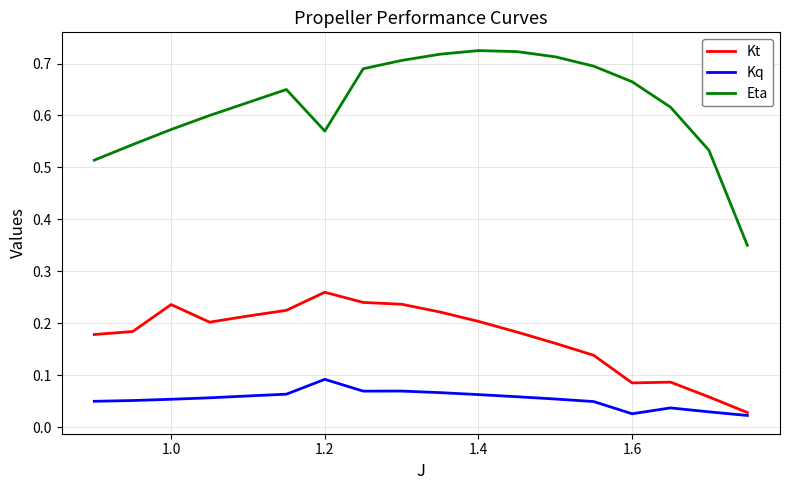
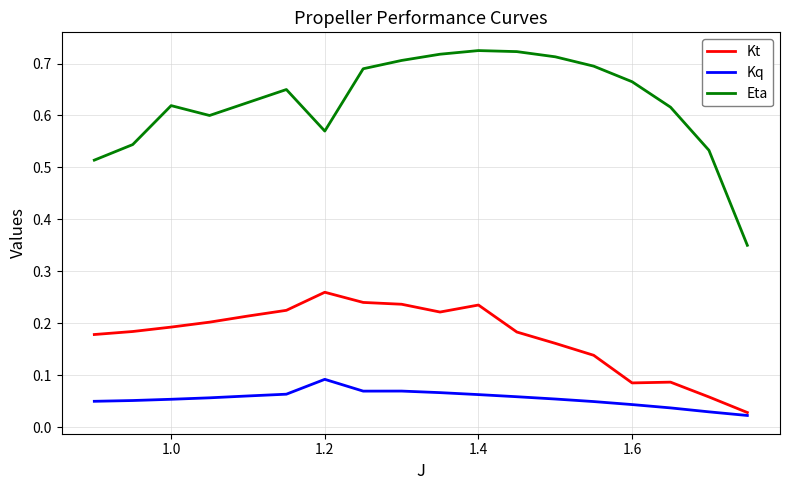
  {
    "Kt": {
-     "1.0": 0.24,
+     "1.0": 0.19,
      "1.2": 0.26,
-     "1.4": 0.20,
+     "1.4": 0.24,
      "1.6": 0.09
    },
    "Kq": {
      "1.0": 0.05,
      "1.2": 0.09,
      "1.4": 0.06,
-     "1.6": 0.03
+     "1.6": 0.04
    },
    "Eta": {
-     "1.0": 0.57,
+     "1.0": 0.62,
      "1.2": 0.57,
      "1.4": 0.73,
      "1.6": 0.67
    }
  }
